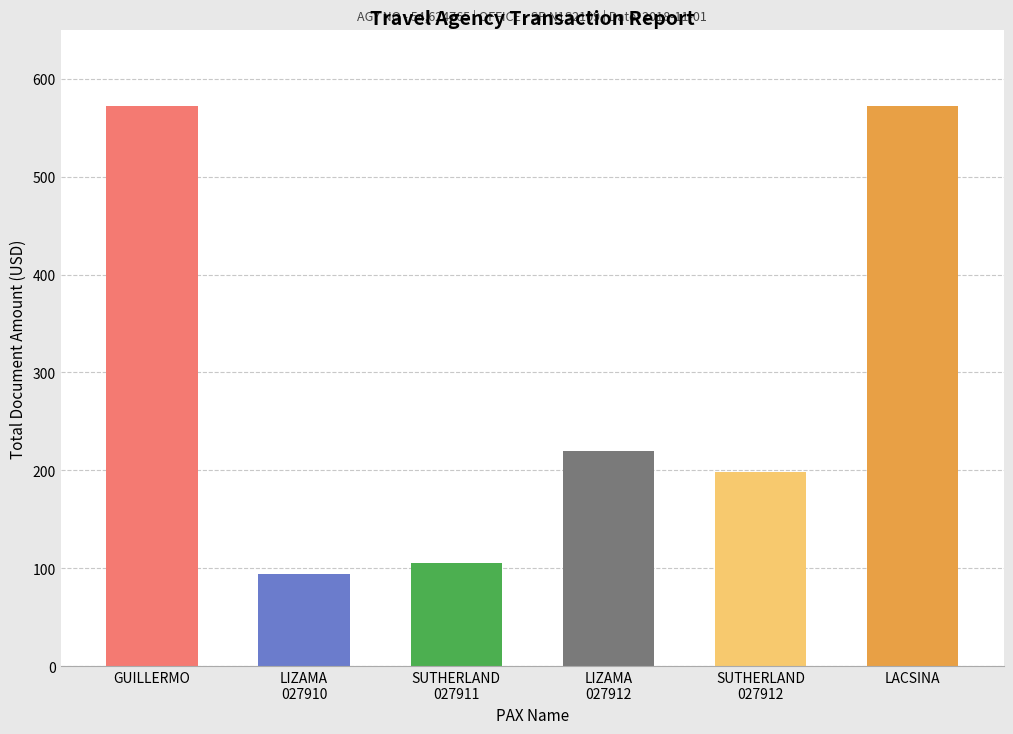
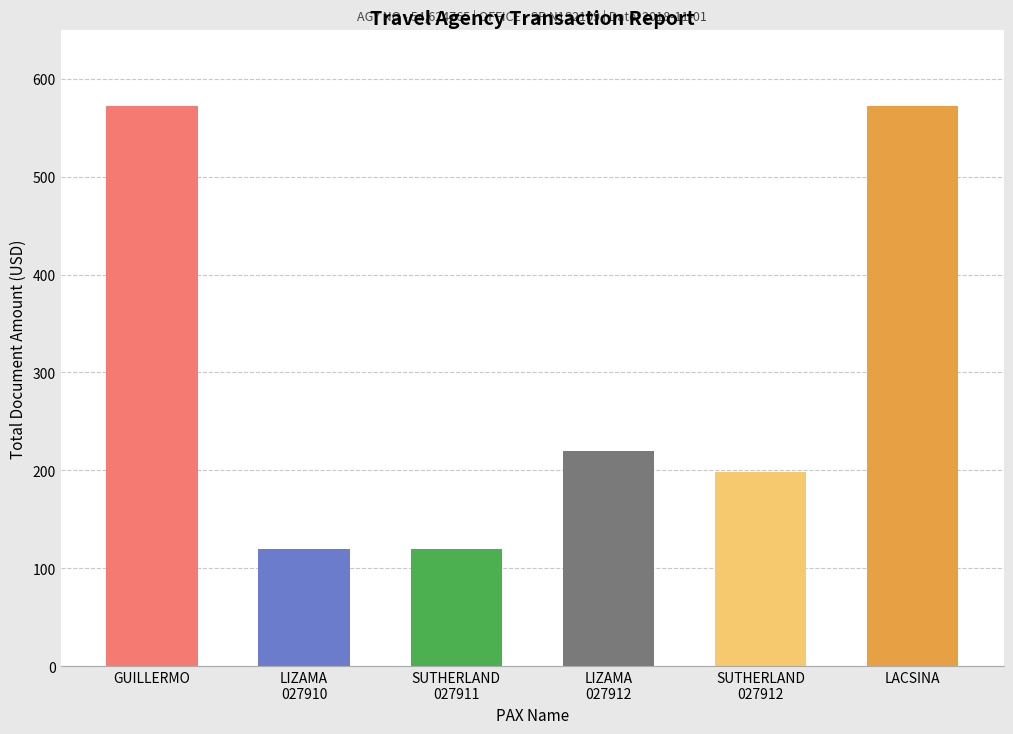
  {
    "GUILLERMO": 570,
-   "LIZAMA 027910": 90,
-   "SUTHERLAND 027911": 110,
+   "LIZAMA 027910": 120,
+   "SUTHERLAND 027911": 120,
    "LIZAMA 027912": 220,
    "SUTHERLAND 027912": 200,
    "LACSINA": 570
  }
